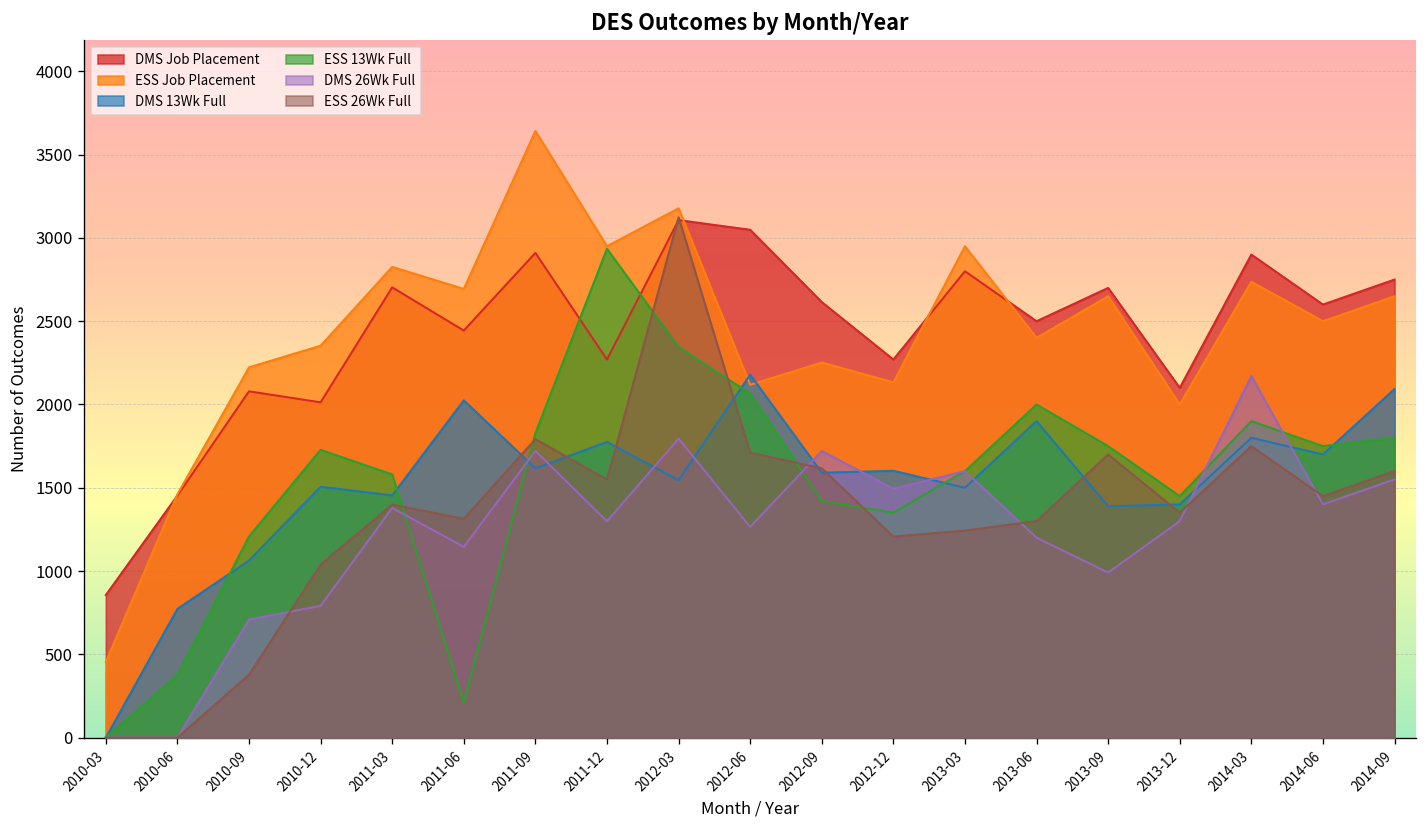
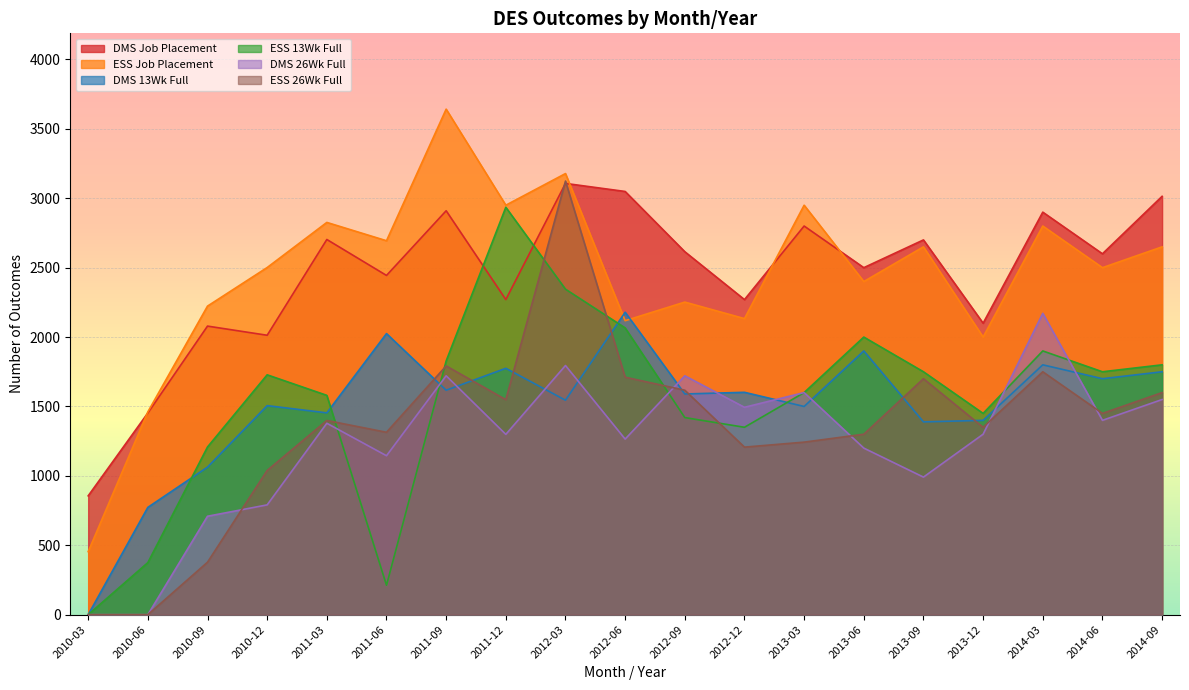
  {
    "DMS Job Placement": {
      "2010-03": 860,
      "2010-09": 2080,
      "2010-12": 2010,
      "2011-03": 2700,
      "2011-06": 2440,
      "2011-09": 2910,
      "2011-12": 2270,
      "2012-06": 3050,
      "2012-09": 2620,
      "2012-12": 2270,
      "2013-03": 2800,
      "2013-06": 2500,
      "2013-09": 2700,
      "2013-12": 2100,
      "2014-03": 2900,
      "2014-06": 2600,
-     "2014-09": 2750
+     "2014-09": 3010
    },
    "ESS Job Placement": {
      "2010-03": 450,
      "2010-09": 2220,
-     "2010-12": 2350,
+     "2010-12": 2500,
      "2011-03": 2830,
      "2011-06": 2690,
      "2011-09": 3640,
      "2012-03": 3180,
      "2012-06": 2120,
      "2012-09": 2250,
      "2012-12": 2130,
      "2013-03": 2950,
      "2013-06": 2400,
      "2013-09": 2650,
      "2013-12": 2000,
-     "2014-03": 2740,
+     "2014-03": 2800,
      "2014-06": 2500,
      "2014-09": 2650
    },
    "DMS 13Wk Full": {
      "2010-06": 770,
      "2010-09": 1060,
      "2010-12": 1510,
      "2011-03": 1450,
      "2011-06": 2030,
      "2011-09": 1620,
      "2011-12": 1780,
      "2012-03": 1550,
      "2012-06": 2180,
      "2012-09": 1590,
      "2012-12": 1600,
      "2013-03": 1500,
      "2013-06": 1900,
      "2013-09": 1390,
      "2013-12": 1400,
      "2014-03": 1800,
      "2014-06": 1700,
-     "2014-09": 2090
+     "2014-09": 1750
    },
    "ESS 13Wk Full": {
      "2010-06": 380,
      "2010-09": 1210,
      "2010-12": 1730,
      "2011-03": 1580,
      "2011-06": 210,
      "2011-09": 1830,
      "2012-03": 2350,
      "2012-06": 2070,
      "2012-09": 1420,
      "2012-12": 1350,
      "2013-06": 2000,
      "2013-09": 1750,
      "2013-12": 1450,
      "2014-03": 1900,
      "2014-06": 1750,
      "2014-09": 1800
    },
    "DMS 26Wk Full": {
      "2010-09": 710,
      "2010-12": 790,
      "2011-03": 1380,
      "2011-06": 1150,
      "2011-09": 1720,
      "2011-12": 1300,
      "2012-03": 1800,
      "2012-06": 1270,
      "2012-09": 1720,
      "2012-12": 1490,
      "2013-06": 1200,
      "2013-09": 990,
      "2013-12": 1300,
      "2014-03": 2170,
      "2014-06": 1400,
      "2014-09": 1550
    },
    "ESS 26Wk Full": {
      "2010-09": 380,
      "2010-12": 1040,
      "2011-03": 1400,
      "2011-06": 1310,
      "2011-09": 1790,
      "2011-12": 1550,
      "2012-06": 1710,
      "2012-09": 1620,
      "2012-12": 1210,
      "2013-03": 1240,
      "2013-06": 1300,
      "2013-09": 1700,
      "2013-12": 1350,
      "2014-03": 1750,
      "2014-06": 1450,
      "2014-09": 1600
    }
  }
